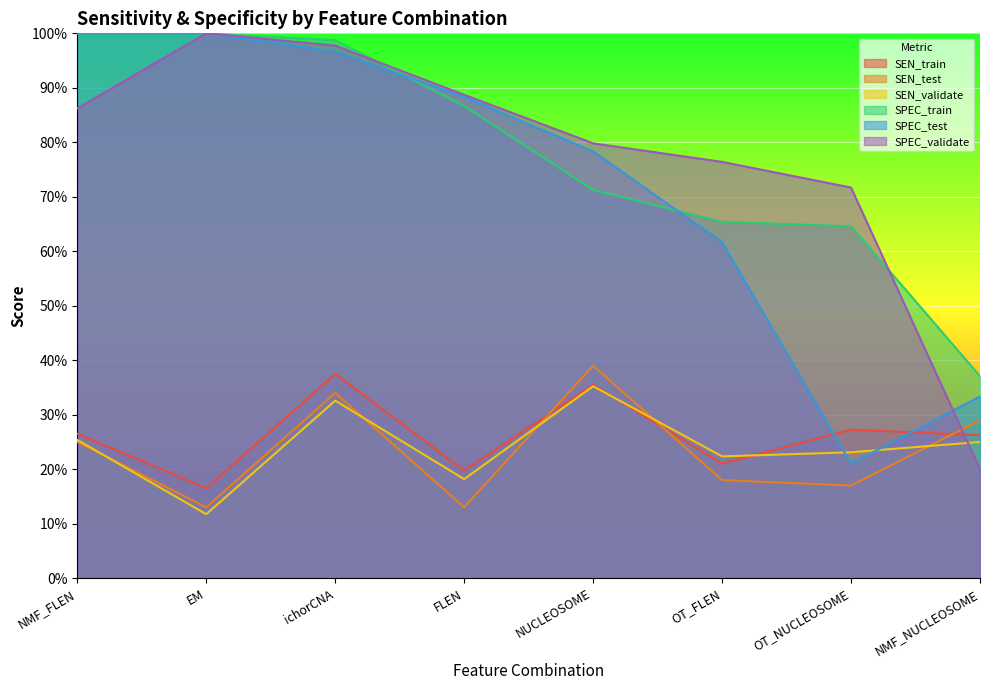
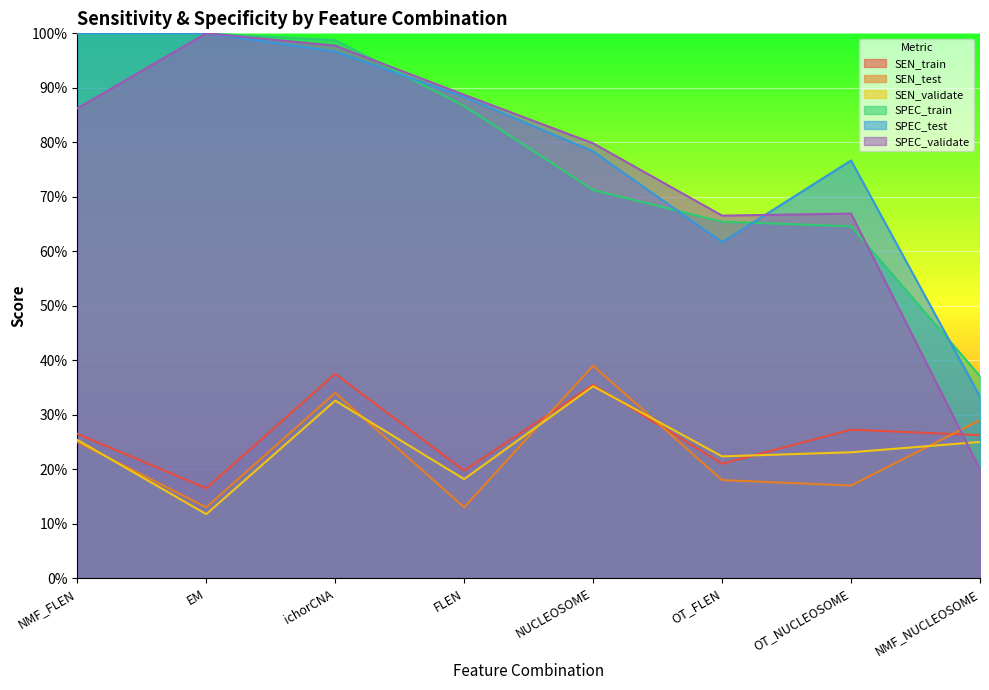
  {
    "SEN_validate": {
      "EM": "12%",
      "ichorCNA": "33%",
      "FLEN": "18%",
      "OT_FLEN": "22%",
      "OT_NUCLEOSOME": "23%",
      "NMF_NUCLEOSOME": "25%"
    },
    "SPEC_train": {
      "ichorCNA": "99%",
      "FLEN": "87%",
      "NUCLEOSOME": "71%",
      "OT_FLEN": "65%",
      "OT_NUCLEOSOME": "65%",
      "NMF_NUCLEOSOME": "37%"
    },
    "SPEC_test": {
      "ichorCNA": "97%",
      "NUCLEOSOME": "78%",
      "OT_FLEN": "62%",
-     "OT_NUCLEOSOME": "21%",
+     "OT_NUCLEOSOME": "77%",
      "NMF_NUCLEOSOME": "33%"
    },
    "SPEC_validate": {
      "NMF_FLEN": "86%",
      "ichorCNA": "98%",
      "NUCLEOSOME": "80%",
-     "OT_FLEN": "76%",
-     "OT_NUCLEOSOME": "72%",
+     "OT_FLEN": "67%",
+     "OT_NUCLEOSOME": "67%",
      "NMF_NUCLEOSOME": "20%"
    }
  }
